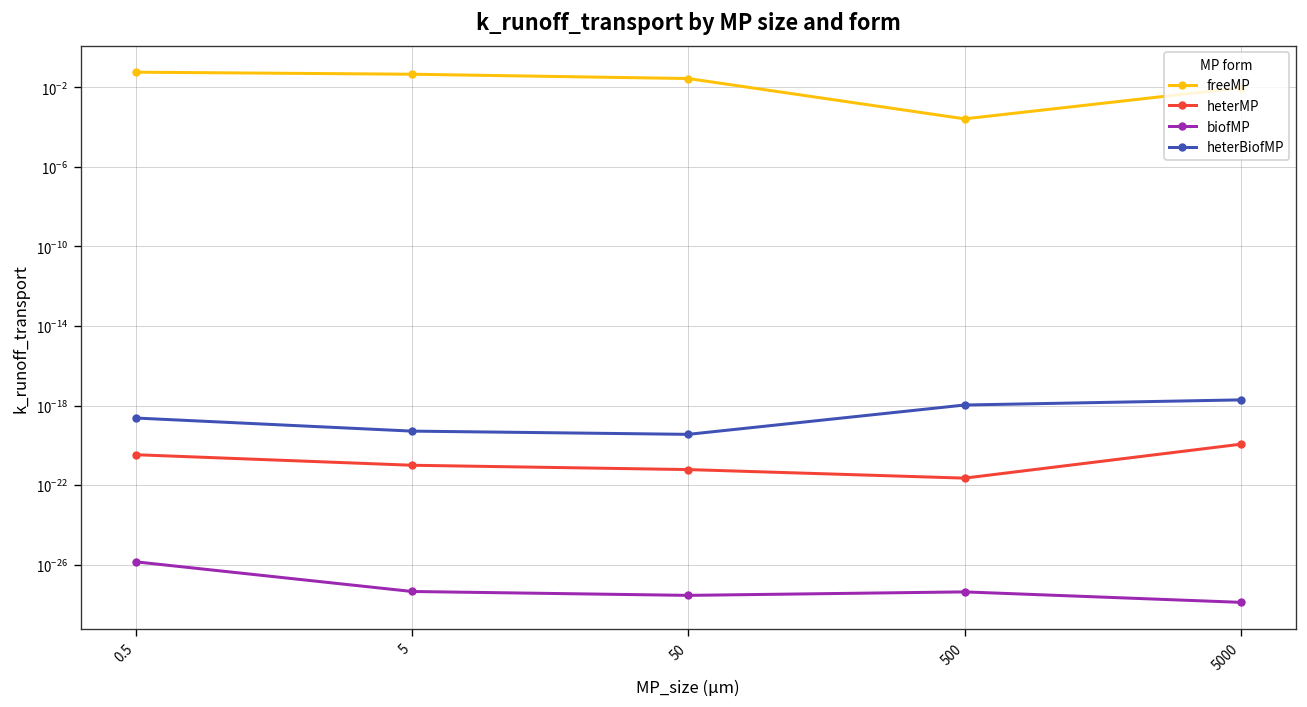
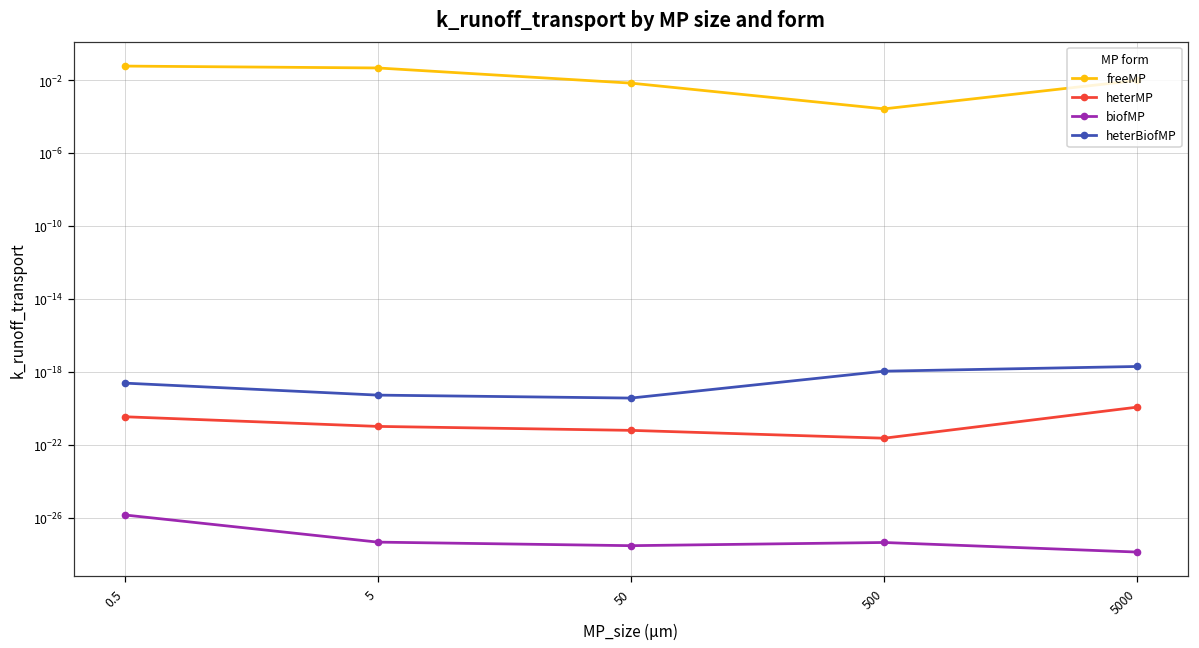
  {
    "freeMP": {
      "0.5": 0.06,
      "5": 0.05,
-     "50": 0.03,
+     "50": 0.007,
      "500": 0.0003
    },
    "heterMP": {
      "0.5": 0.000000000000,
      "5": 0.000000000000,
      "50": 0.000000000000,
      "500": 0.000000000000,
      "5000": 0.000000000000
    },
    "biofMP": {
      "0.5": 0.000000000000,
      "5": 0.000000000000,
      "50": 0.000000000000,
      "500": 0.000000000000,
      "5000": 0.000000000000
    },
    "heterBiofMP": {
      "0.5": 0.000000000000,
      "5": 0.000000000000,
      "50": 0.000000000000,
      "500": 0.000000000000,
      "5000": 0.000000000000
    }
  }
